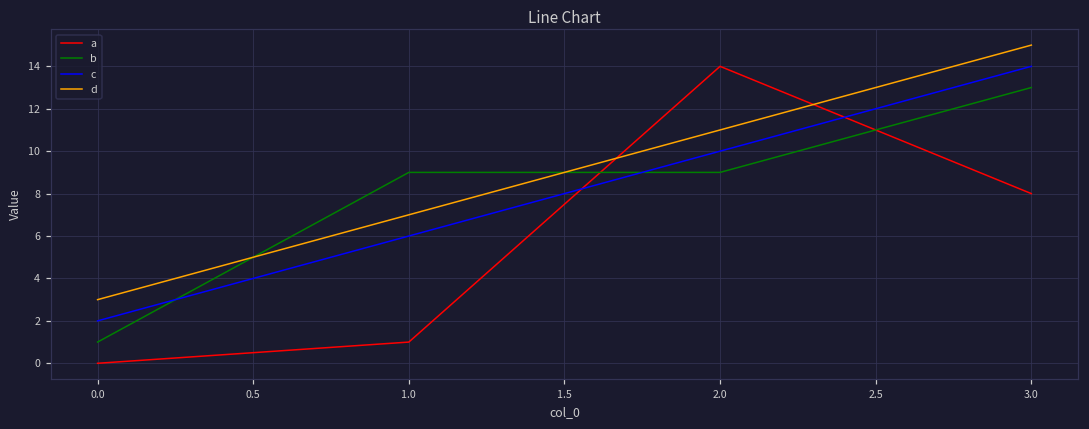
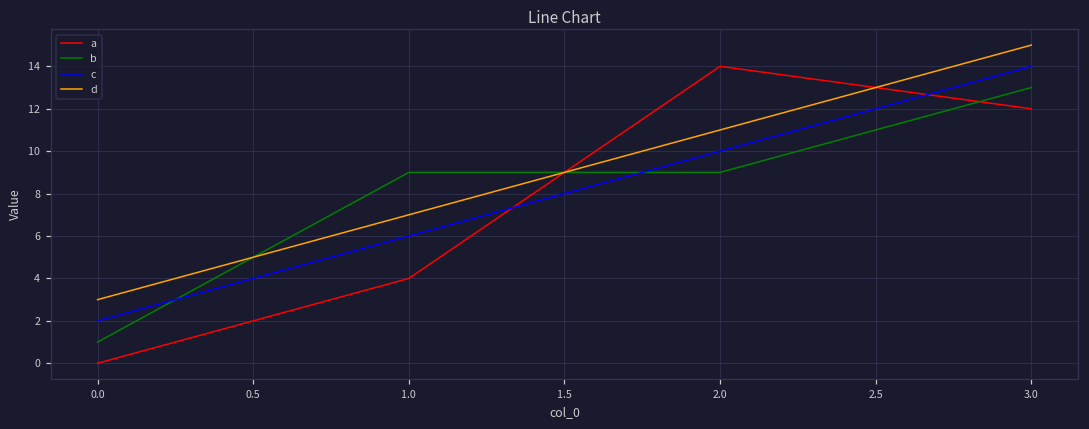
  {
    "a": {
      "0.0": 0,
-     "1.0": 1,
+     "1.0": 4,
      "2.0": 14,
-     "3.0": 8
+     "3.0": 12
    },
    "b": {
      "0.0": 1,
      "1.0": 9,
      "2.0": 9,
      "3.0": 13
    },
    "c": {
      "0.0": 2,
      "1.0": 6,
      "2.0": 10,
      "3.0": 14
    },
    "d": {
      "0.0": 3,
      "1.0": 7,
      "2.0": 11,
      "3.0": 15
    }
  }
